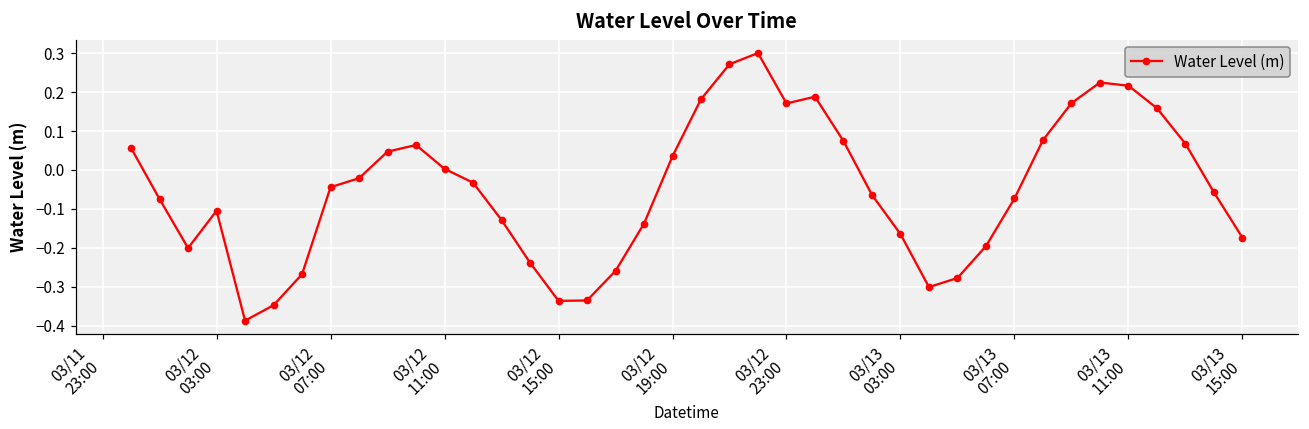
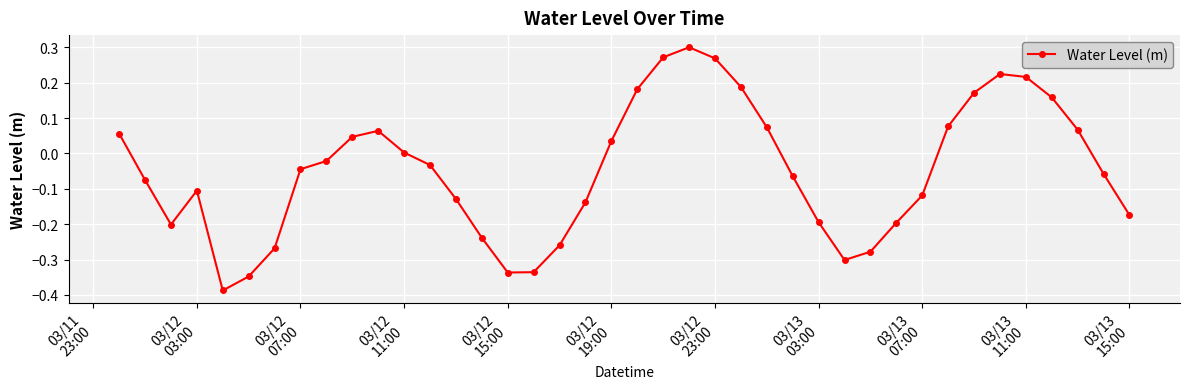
  {
    "03/12 03:00": -0.11,
    "03/12 07:00": -0.04,
    "03/12 11:00": 0.00,
    "03/12 15:00": -0.34,
    "03/12 19:00": 0.04,
-   "03/12 23:00": 0.17,
-   "03/13 03:00": -0.16,
-   "03/13 07:00": -0.07,
+   "03/12 23:00": 0.27,
+   "03/13 03:00": -0.19,
+   "03/13 07:00": -0.12,
    "03/13 11:00": 0.22,
    "03/13 15:00": -0.17
  }
